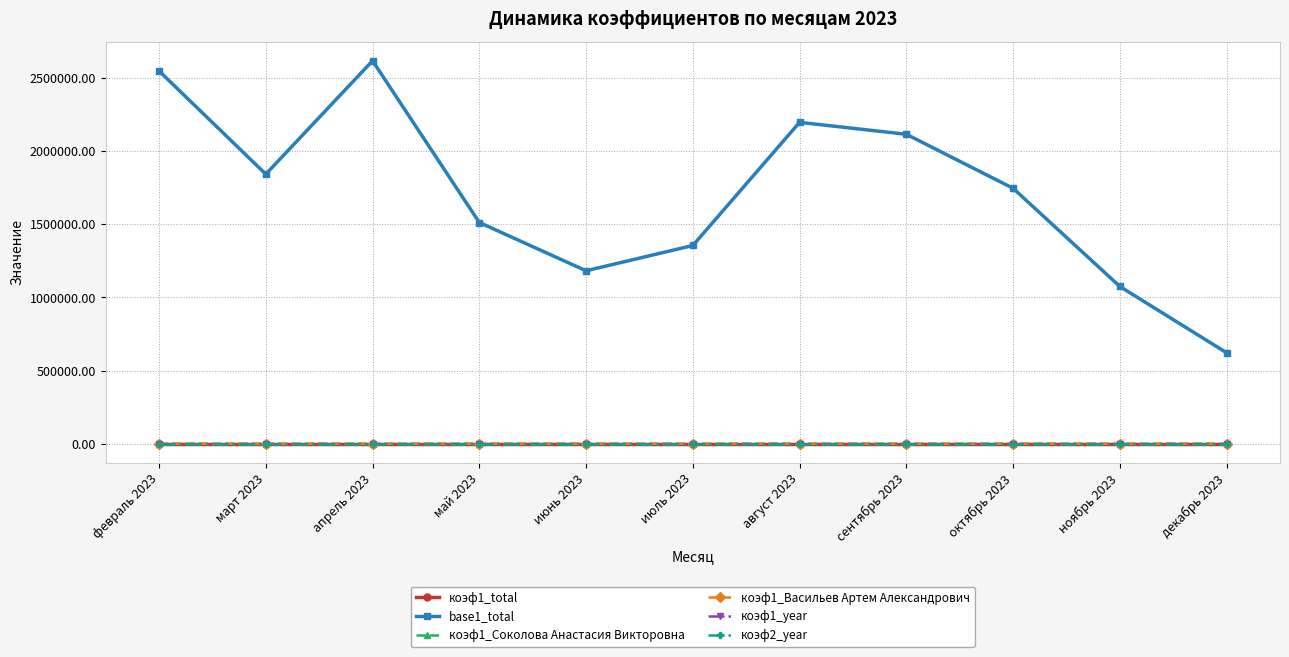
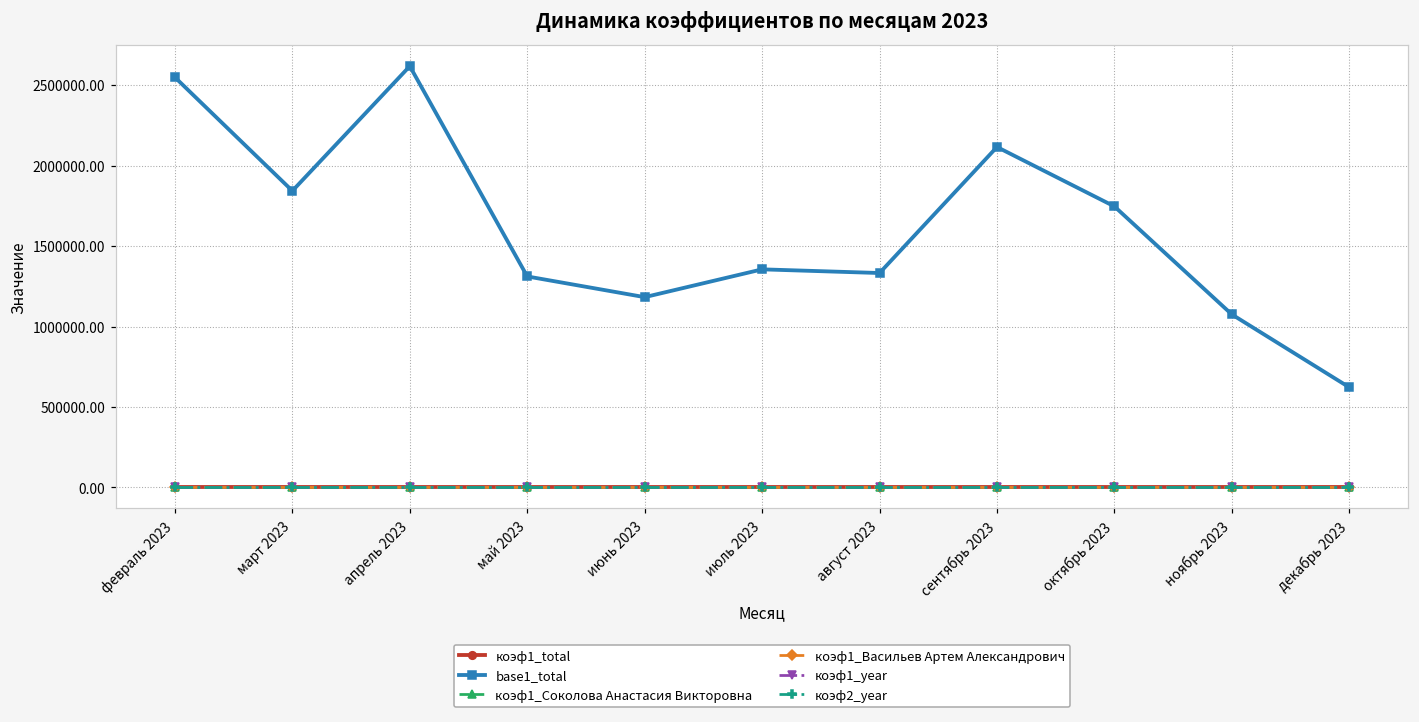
  {
    "коэф2_year": {
      "февраль 2023": 0,
      "март 2023": 0,
      "апрель 2023": 0,
      "май 2023": 0,
      "июнь 2023": 0,
      "июль 2023": 0,
      "август 2023": 0,
      "сентябрь 2023": 0,
      "октябрь 2023": 0,
      "ноябрь 2023": 0,
      "декабрь 2023": 0
    },
    "base1_total": {
      "февраль 2023": 2550000,
      "март 2023": 1840000,
      "апрель 2023": 2620000,
-     "май 2023": 1510000,
+     "май 2023": 1310000,
      "июнь 2023": 1180000,
      "июль 2023": 1360000,
-     "август 2023": 2200000,
+     "август 2023": 1330000,
      "сентябрь 2023": 2120000,
      "октябрь 2023": 1750000,
      "ноябрь 2023": 1080000,
      "декабрь 2023": 620000
    }
  }
